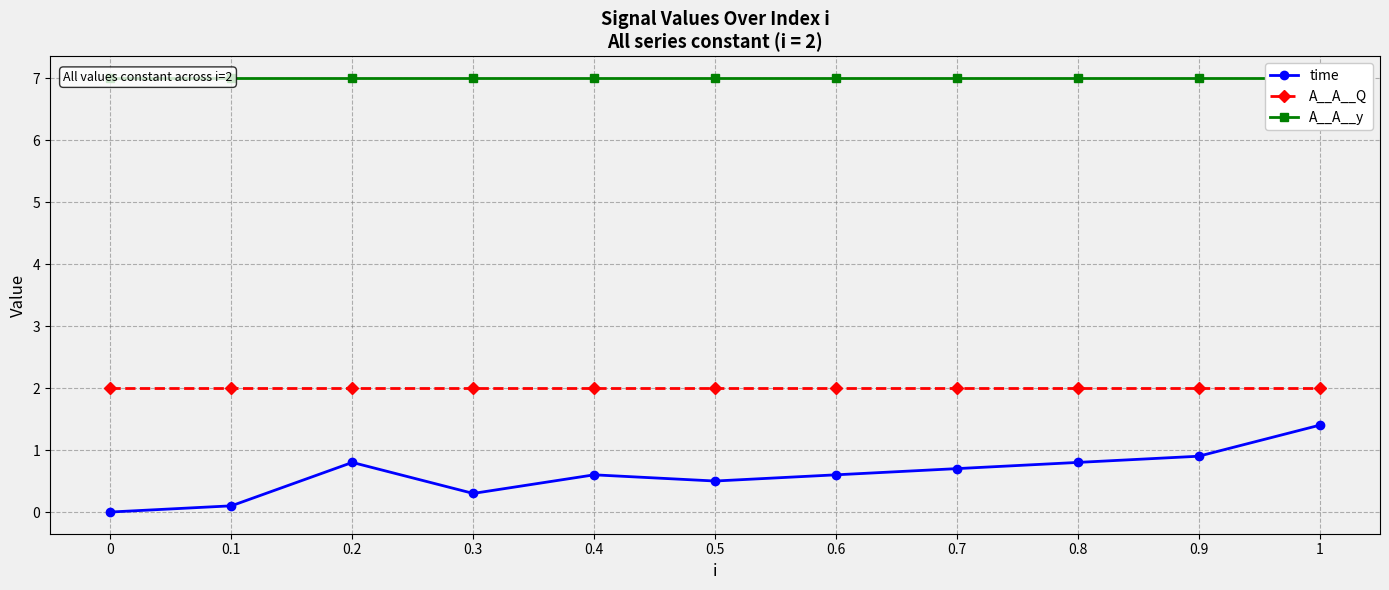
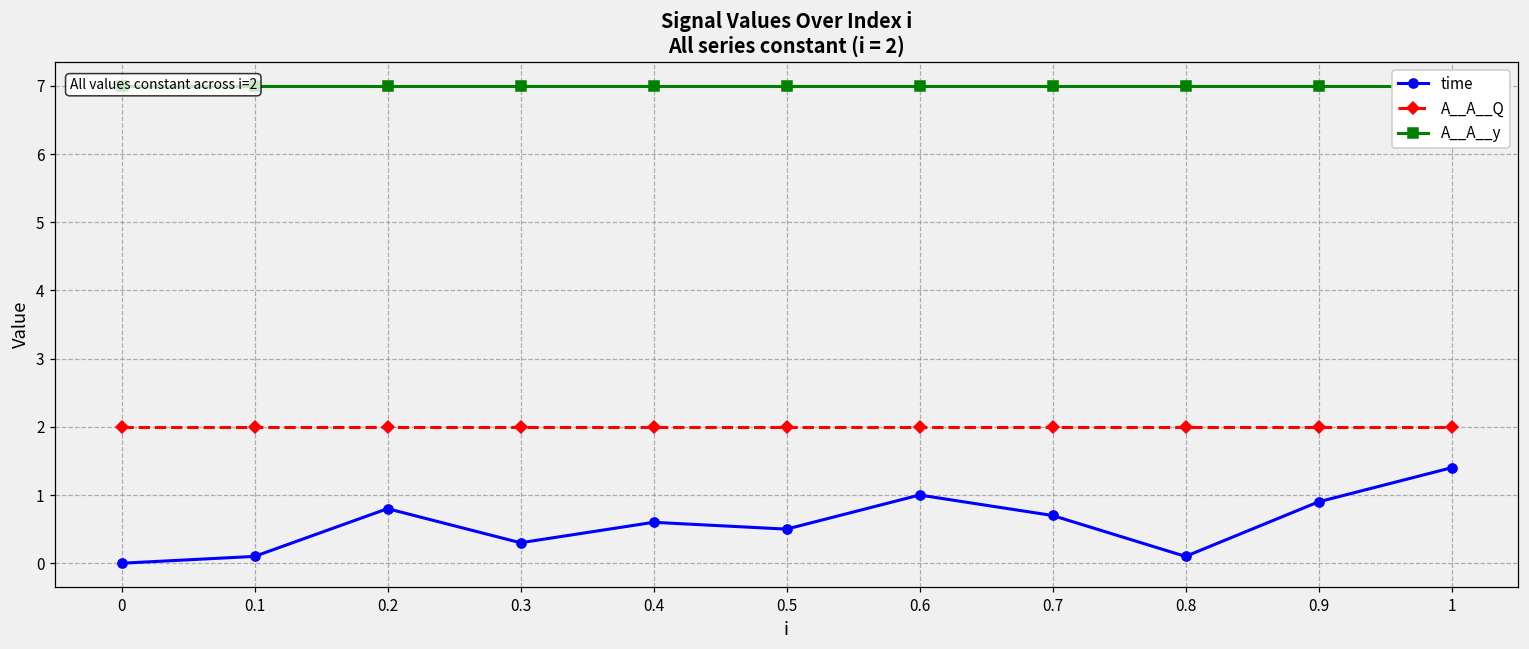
  {
    "time": {
      "0": 0.0,
      "0.1": 0.1,
      "0.2": 0.8,
      "0.3": 0.3,
      "0.4": 0.6,
      "0.5": 0.5,
-     "0.6": 0.6,
+     "0.6": 1.0,
      "0.7": 0.7,
-     "0.8": 0.8,
+     "0.8": 0.1,
      "0.9": 0.9,
      "1": 1.4
    },
    "A__A__Q": {
      "0": 2.0,
      "0.1": 2.0,
      "0.2": 2.0,
      "0.3": 2.0,
      "0.4": 2.0,
      "0.5": 2.0,
      "0.6": 2.0,
      "0.7": 2.0,
      "0.8": 2.0,
      "0.9": 2.0,
      "1": 2.0
    },
    "A__A__y": {
      "0.2": 7.0,
      "0.3": 7.0,
      "0.4": 7.0,
      "0.5": 7.0,
      "0.6": 7.0,
      "0.7": 7.0,
      "0.8": 7.0,
      "0.9": 7.0
    }
  }
